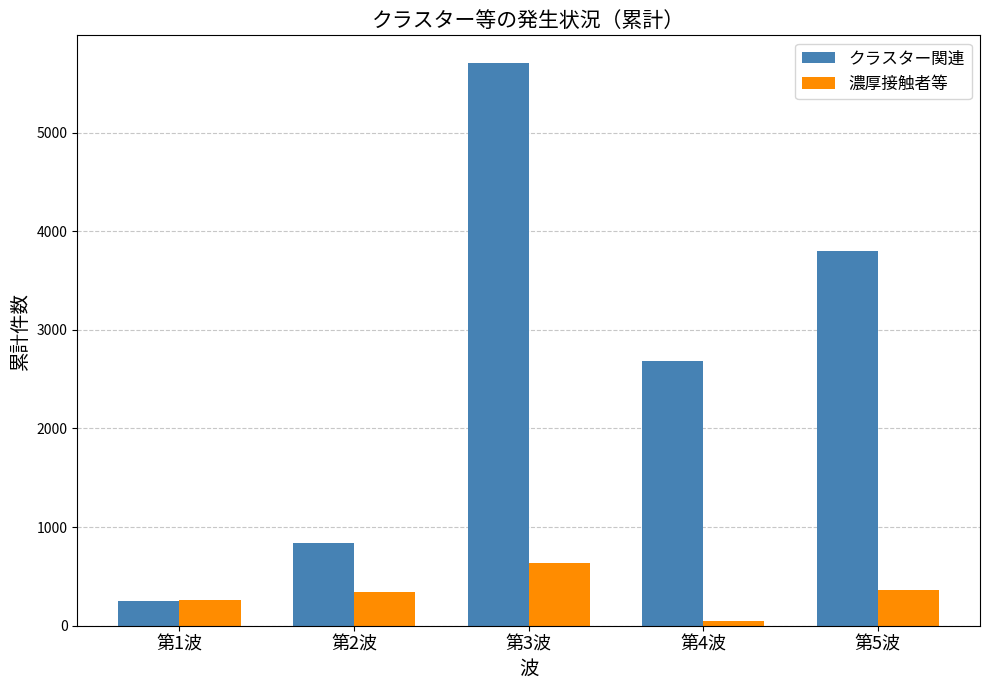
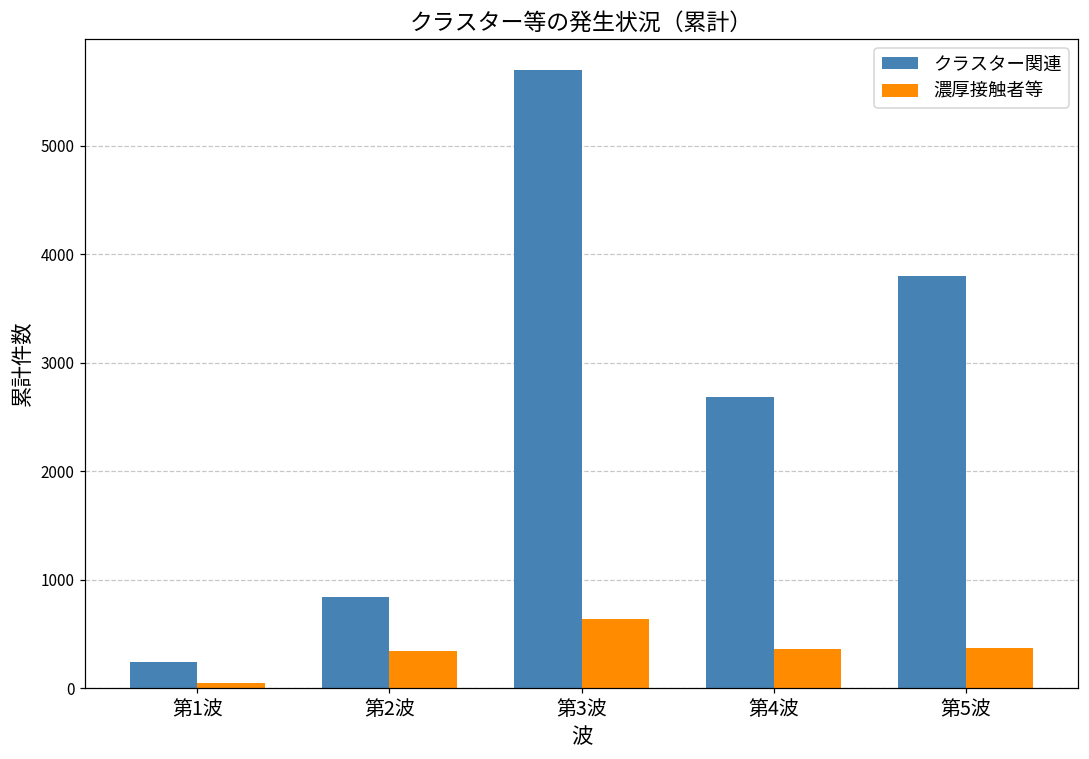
  {
    "クラスター関連": {
      "第1波": 200,
      "第2波": 800,
      "第3波": 5700,
      "第4波": 2700,
      "第5波": 3800
    },
    "濃厚接触者等": {
-     "第1波": 300,
+     "第1波": 0,
      "第2波": 300,
      "第3波": 600,
-     "第4波": 0,
+     "第4波": 400,
      "第5波": 400
    }
  }
